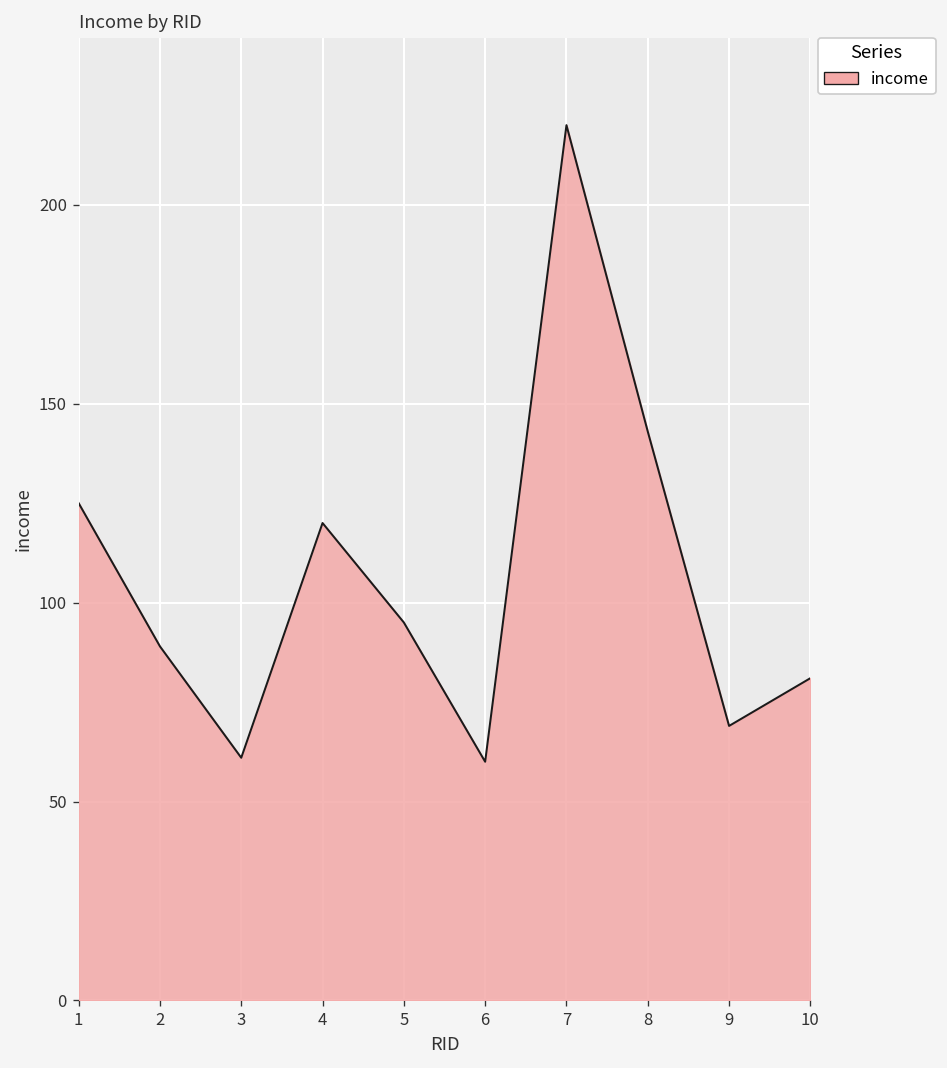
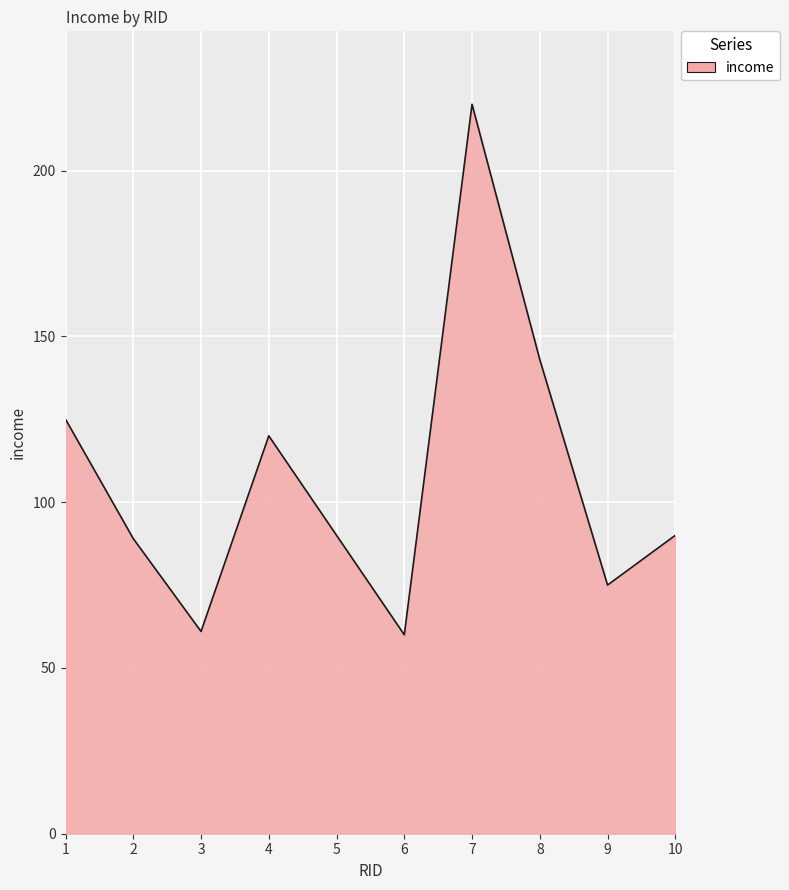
  {
    "1": 125,
    "2": 89,
    "3": 61,
    "4": 120,
-   "5": 95,
+   "5": 90,
    "6": 60,
    "7": 220,
    "8": 143,
-   "9": 69,
-   "10": 81
+   "9": 75,
+   "10": 90
  }
